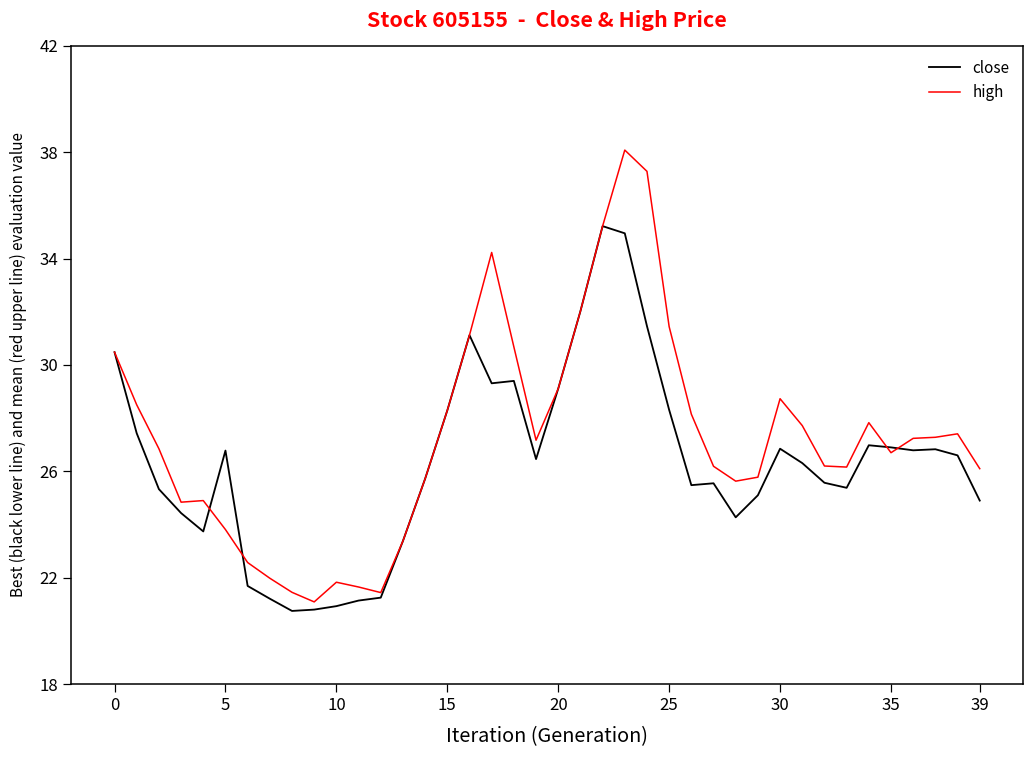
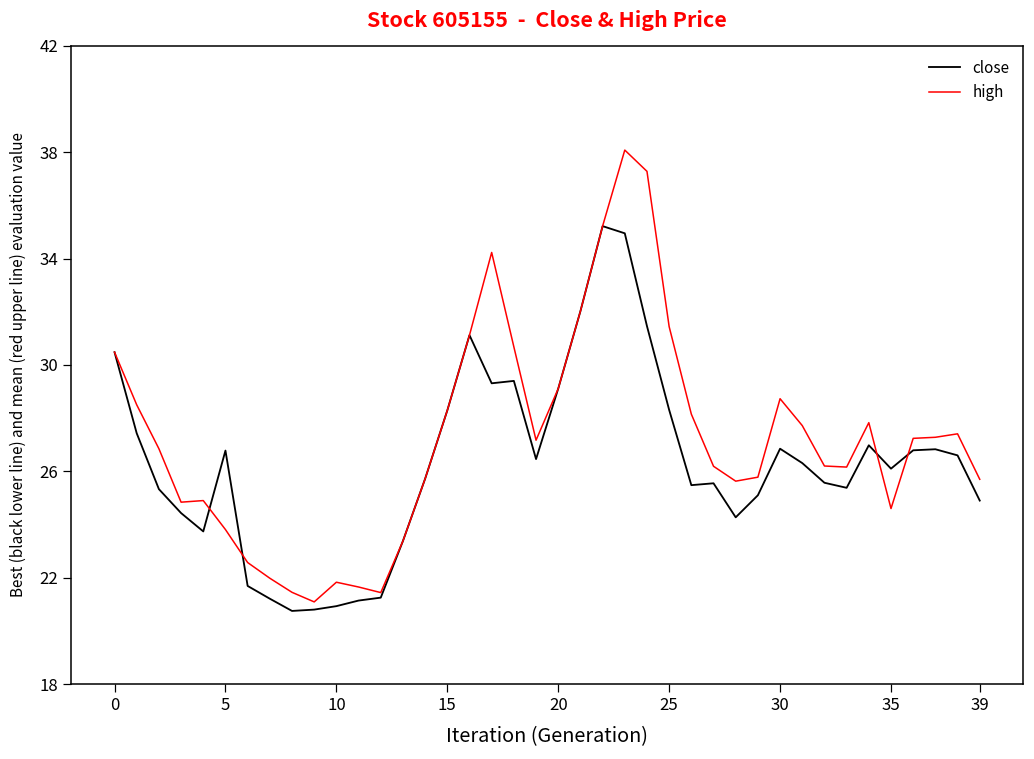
  {
    "close": {
      "5": 26.8,
      "10": 20.9,
      "25": 28.3,
      "30": 26.9,
-     "35": 26.9,
+     "35": 26.1,
      "39": 24.9
    },
    "high": {
      "5": 23.8,
      "10": 21.8,
      "25": 31.4,
      "30": 28.7,
-     "35": 26.7,
-     "39": 26.1
+     "35": 24.6,
+     "39": 25.7
    }
  }
